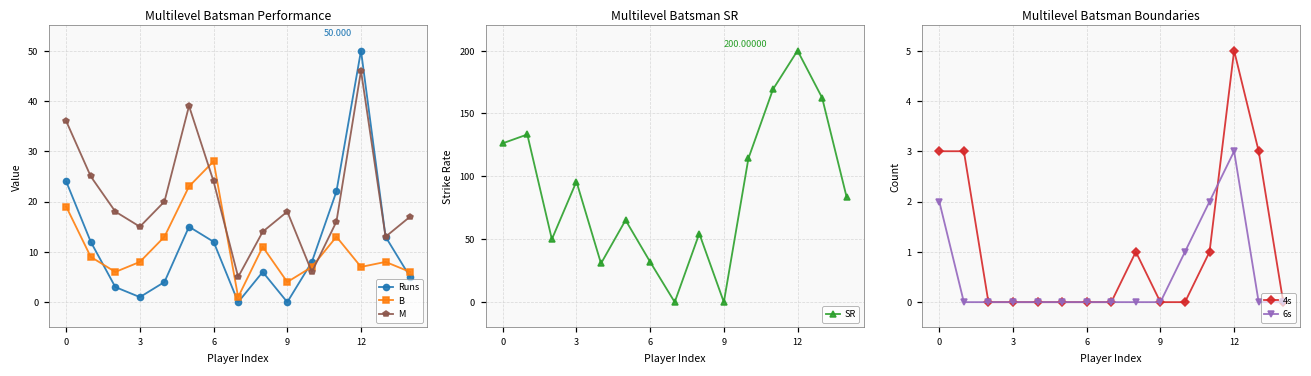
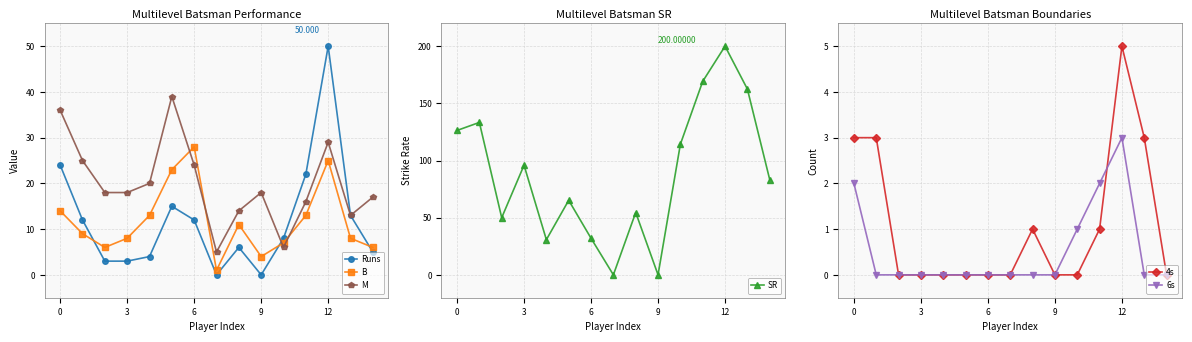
  {
    "Multilevel Batsman Performance": {
      "Runs": {
        "0": 24,
-       "3": 1,
+       "3": 3,
        "6": 12,
        "9": 0
      },
      "B": {
-       "0": 19,
+       "0": 14,
        "3": 8,
        "6": 28,
        "9": 4,
-       "12": 7
+       "12": 25
      },
      "M": {
        "0": 36,
-       "3": 15,
+       "3": 18,
        "6": 24,
        "9": 18,
-       "12": 46
+       "12": 29
      }
    },
    "Multilevel Batsman SR": {
      "0": 126,
      "3": 96,
      "6": 32,
      "9": 0,
      "12": 200
    },
    "Multilevel Batsman Boundaries": {
      "4s": {
        "0": 3.0,
        "12": 5.0
      },
      "6s": {
        "0": 2.0,
        "12": 3.0
      }
    }
  }
